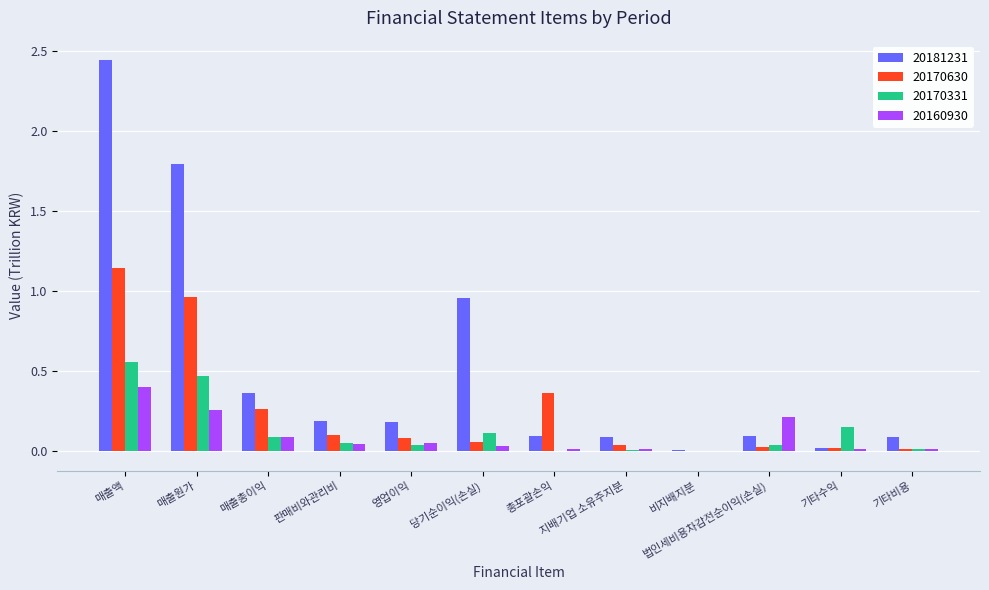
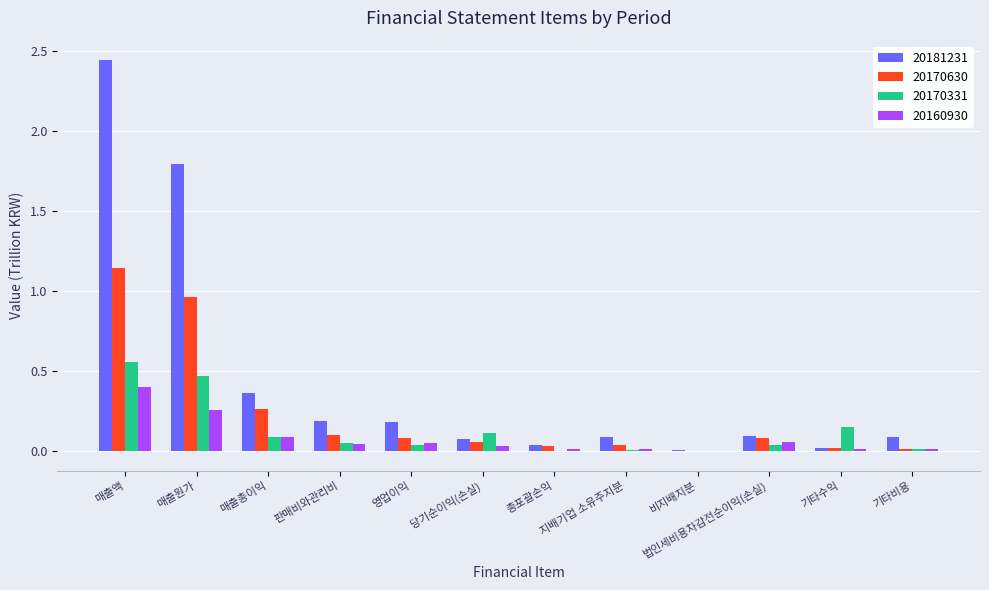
  {
    "20181231": {
      "매출액": 2.44,
      "매출원가": 1.79,
      "매출총이익": 0.36,
      "판매비와관리비": 0.19,
      "영업이익": 0.18,
-     "당기순이익(손실)": 0.96,
-     "총포괄손익": 0.09,
+     "당기순이익(손실)": 0.07,
+     "총포괄손익": 0.03,
      "지배기업 소유주지분": 0.09,
      "법인세비용차감전순이익(손실)": 0.09,
      "기타비용": 0.09
    },
    "20170630": {
      "매출액": 1.14,
      "매출원가": 0.96,
      "매출총이익": 0.26,
      "판매비와관리비": 0.10,
      "영업이익": 0.08,
      "당기순이익(손실)": 0.05,
-     "총포괄손익": 0.36,
+     "총포괄손익": 0.03,
      "지배기업 소유주지분": 0.04,
-     "법인세비용차감전순이익(손실)": 0.03
+     "법인세비용차감전순이익(손실)": 0.08
    },
    "20170331": {
      "매출액": 0.55,
      "매출원가": 0.47,
      "매출총이익": 0.09,
      "판매비와관리비": 0.05,
      "영업이익": 0.03,
      "당기순이익(손실)": 0.11,
      "법인세비용차감전순이익(손실)": 0.04,
      "기타수익": 0.15
    },
    "20160930": {
      "매출액": 0.40,
      "매출원가": 0.26,
      "매출총이익": 0.09,
      "판매비와관리비": 0.04,
      "영업이익": 0.05,
      "당기순이익(손실)": 0.03,
-     "법인세비용차감전순이익(손실)": 0.21
+     "법인세비용차감전순이익(손실)": 0.05
    }
  }
